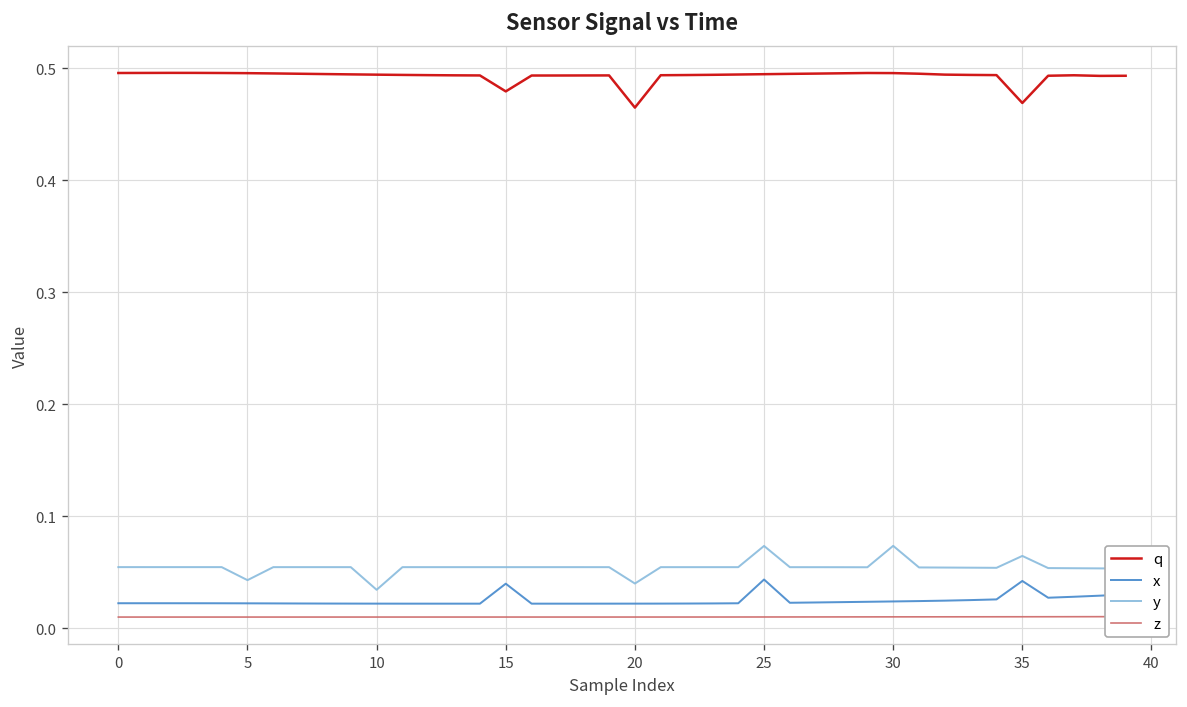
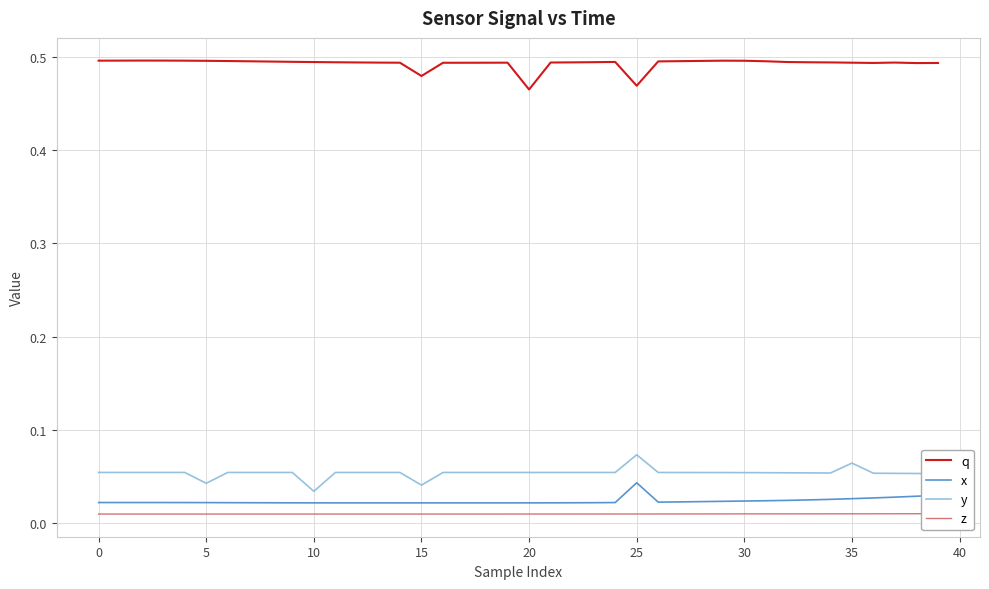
  {
    "q": {
      "0": 0.50,
      "5": 0.50,
      "10": 0.49,
      "15": 0.48,
      "20": 0.46,
-     "25": 0.49,
+     "25": 0.47,
      "30": 0.50,
-     "35": 0.47
+     "35": 0.49
    },
    "x": {
      "0": 0.02,
      "5": 0.02,
      "10": 0.02,
-     "15": 0.04,
+     "15": 0.02,
      "20": 0.02,
      "25": 0.04,
      "30": 0.02,
-     "35": 0.04
+     "35": 0.03
    },
    "y": {
      "0": 0.05,
      "5": 0.04,
      "10": 0.03,
-     "15": 0.05,
-     "20": 0.04,
+     "15": 0.04,
+     "20": 0.05,
      "25": 0.07,
-     "30": 0.07,
+     "30": 0.05,
      "35": 0.06
    },
    "z": {
      "0": 0.01,
      "5": 0.01,
      "10": 0.01,
      "15": 0.01,
      "20": 0.01,
      "25": 0.01,
      "30": 0.01,
      "35": 0.01
    }
  }
